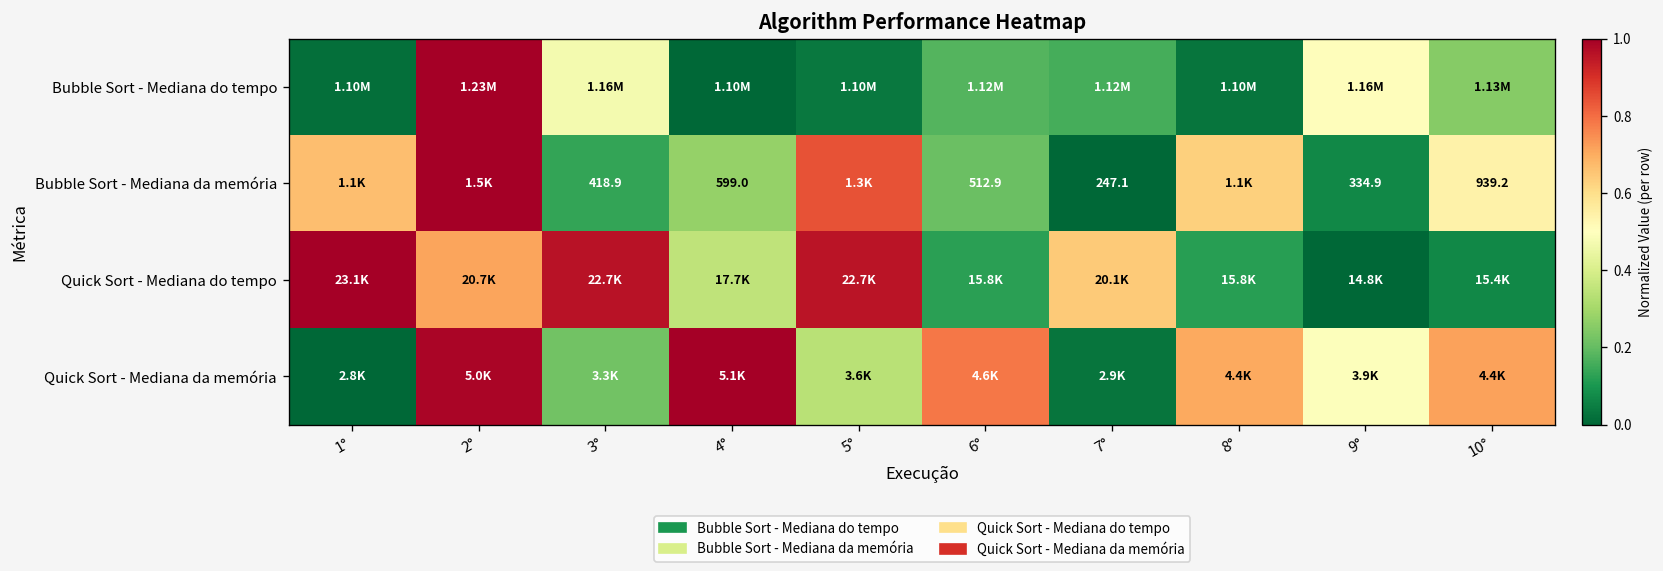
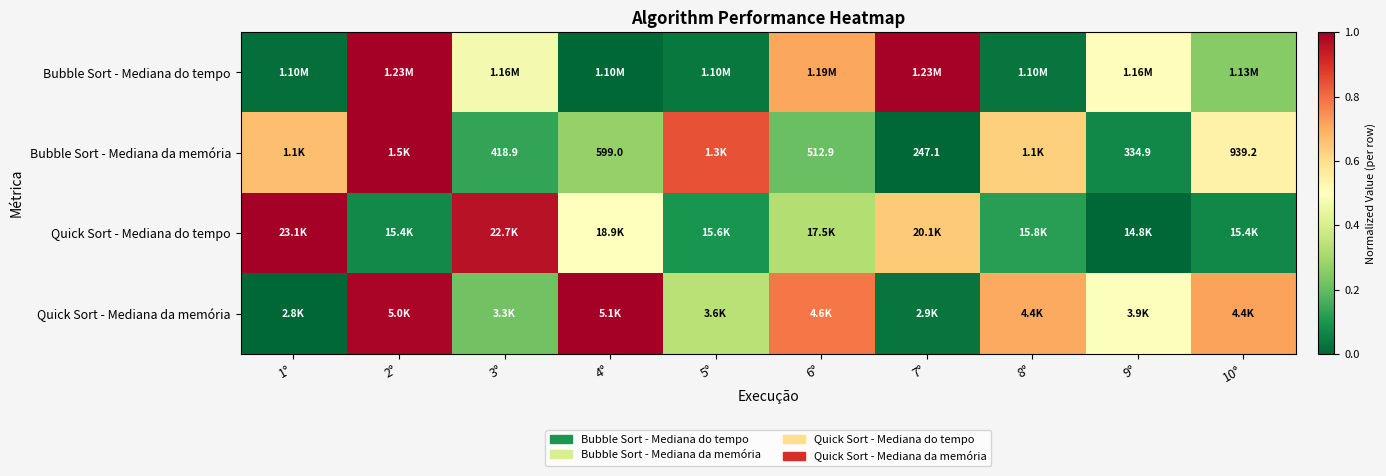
  {
    "Bubble Sort - Mediana do tempo": {
      "1°": "1.10M",
      "2°": "1.23M",
      "3°": "1.16M",
      "4°": "1.10M",
      "5°": "1.10M",
-     "6°": "1.12M",
-     "7°": "1.12M",
+     "6°": "1.19M",
+     "7°": "1.23M",
      "8°": "1.10M",
      "9°": "1.16M",
      "10°": "1.13M"
    },
    "Bubble Sort - Mediana da memória": {
      "1°": "1.1K",
      "2°": "1.5K",
      "3°": "418.9",
      "4°": "599.0",
      "5°": "1.3K",
      "6°": "512.9",
      "7°": "247.1",
      "8°": "1.1K",
      "9°": "334.9",
      "10°": "939.2"
    },
    "Quick Sort - Mediana do tempo": {
      "1°": "23.1K",
-     "2°": "20.7K",
+     "2°": "15.4K",
      "3°": "22.7K",
-     "4°": "17.7K",
-     "5°": "22.7K",
-     "6°": "15.8K",
+     "4°": "18.9K",
+     "5°": "15.6K",
+     "6°": "17.5K",
      "7°": "20.1K",
      "8°": "15.8K",
      "9°": "14.8K",
      "10°": "15.4K"
    },
    "Quick Sort - Mediana da memória": {
      "1°": "2.8K",
      "2°": "5.0K",
      "3°": "3.3K",
      "4°": "5.1K",
      "5°": "3.6K",
      "6°": "4.6K",
      "7°": "2.9K",
      "8°": "4.4K",
      "9°": "3.9K",
      "10°": "4.4K"
    }
  }
